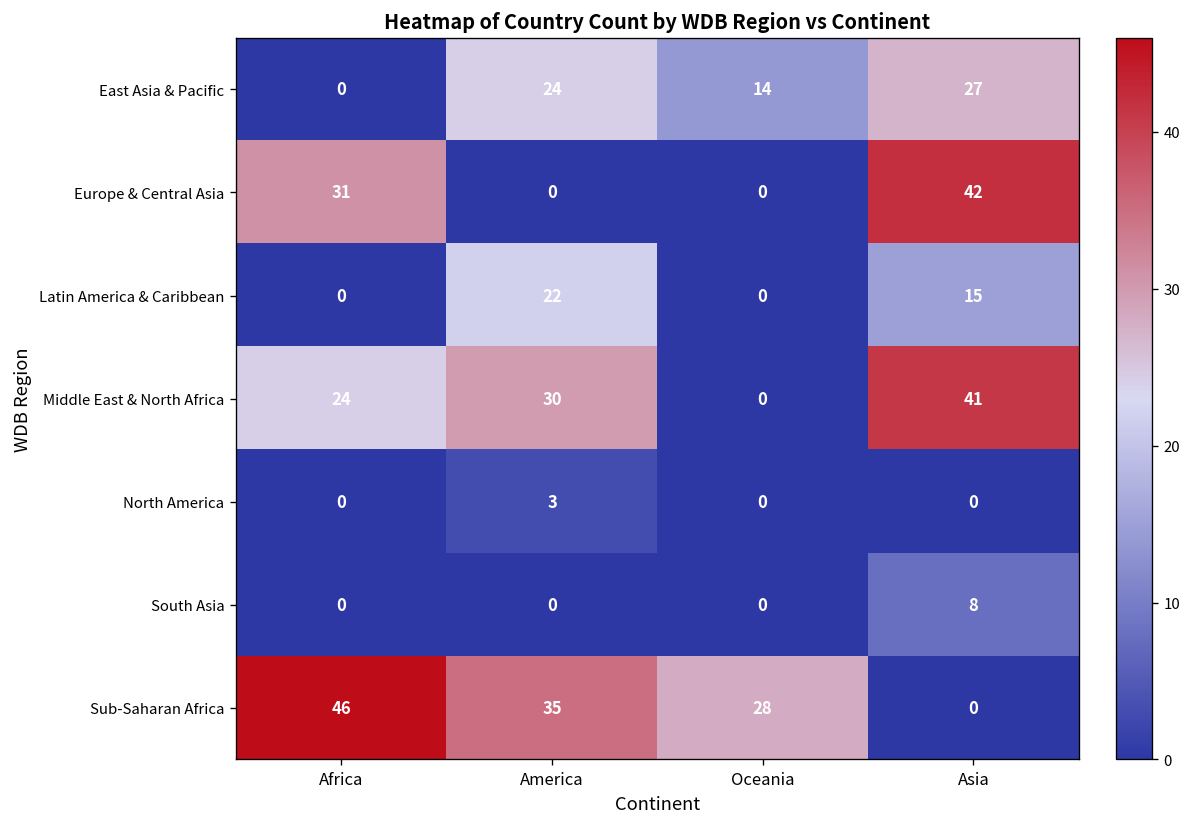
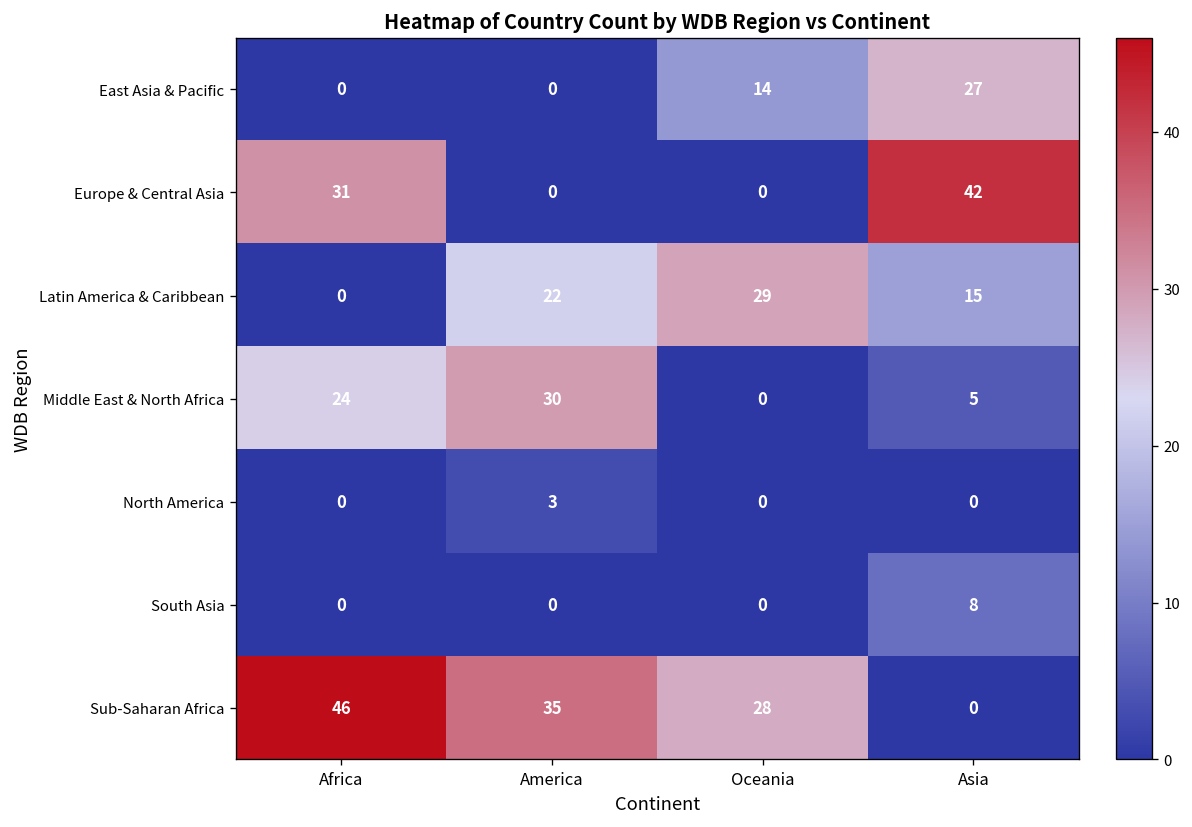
  {
    "East Asia & Pacific": {
      "Africa": 0,
-     "America": 24,
+     "America": 0,
      "Oceania": 14,
      "Asia": 27
    },
    "Europe & Central Asia": {
      "Africa": 31,
      "America": 0,
      "Oceania": 0,
      "Asia": 42
    },
    "Latin America & Caribbean": {
      "Africa": 0,
-     "Oceania": 0,
+     "Oceania": 29,
      "Asia": 15
    },
    "Middle East & North Africa": {
      "Africa": 24,
      "America": 30,
      "Oceania": 0,
-     "Asia": 41
+     "Asia": 5
    },
    "North America": {
      "Africa": 0,
      "America": 3,
      "Oceania": 0,
      "Asia": 0
    },
    "South Asia": {
      "Africa": 0,
      "America": 0,
      "Oceania": 0,
      "Asia": 8
    },
    "Sub-Saharan Africa": {
      "Africa": 46,
      "America": 35,
      "Oceania": 28,
      "Asia": 0
    }
  }
